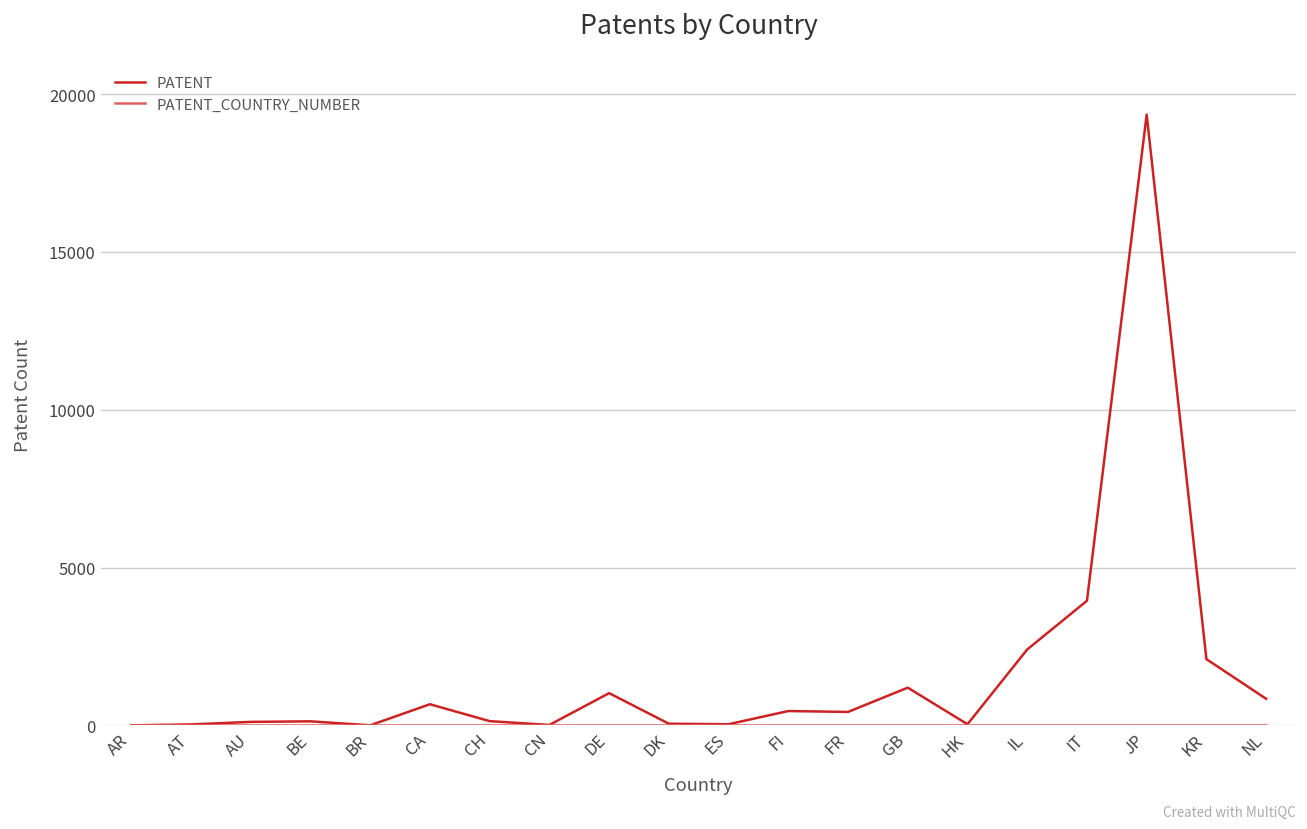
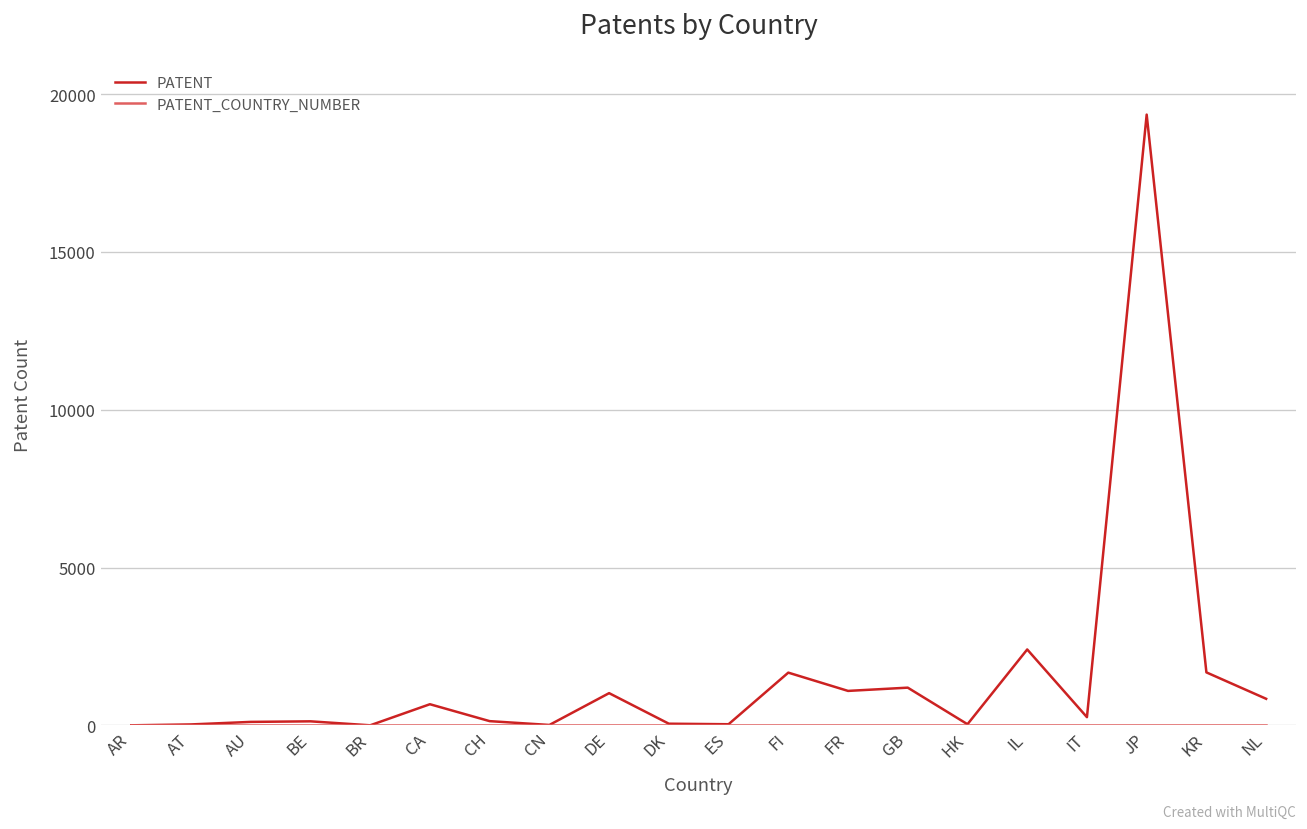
  {
    "PATENT": {
      "AU": 100,
      "BE": 100,
      "CA": 700,
      "CH": 100,
      "DE": 1000,
-     "FI": 500,
-     "FR": 400,
+     "FI": 1700,
+     "FR": 1100,
      "GB": 1200,
      "IL": 2400,
-     "IT": 4000,
+     "IT": 300,
      "JP": 19400,
-     "KR": 2100,
+     "KR": 1700,
      "NL": 800
    },
    "PATENT_COUNTRY_NUMBER": {
      "AU": 0,
      "BE": 0,
      "CA": 0,
      "CH": 0,
      "DE": 0,
      "FI": 0,
      "FR": 0,
      "GB": 0,
      "IL": 0,
      "IT": 0,
      "JP": 0,
      "KR": 0,
      "NL": 0
    }
  }
